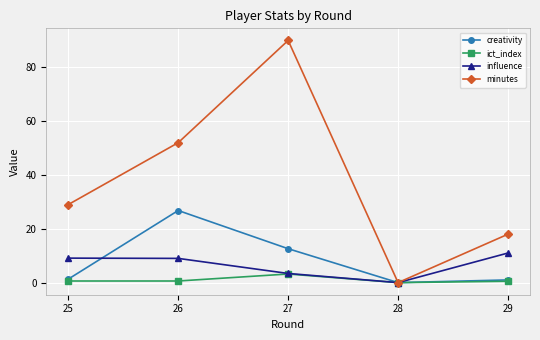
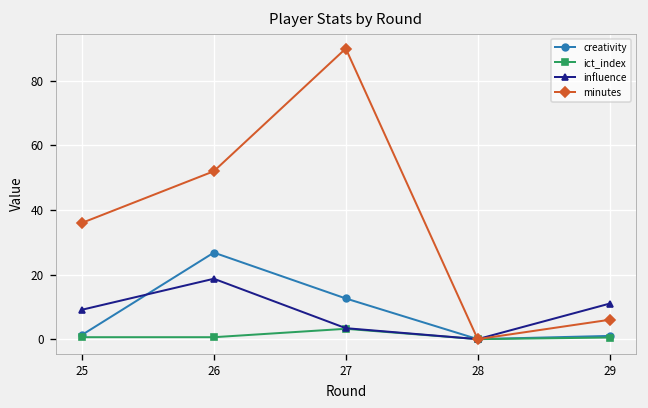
  {
    "creativity": {
      "26": 27,
      "27": 13
    },
    "ict_index": {
      "26": 1
    },
    "influence": {
      "25": 9,
-     "26": 9,
+     "26": 19,
      "29": 11
    },
    "minutes": {
-     "25": 29,
+     "25": 36,
      "26": 52,
      "27": 90,
-     "29": 18
+     "29": 6
    }
  }
